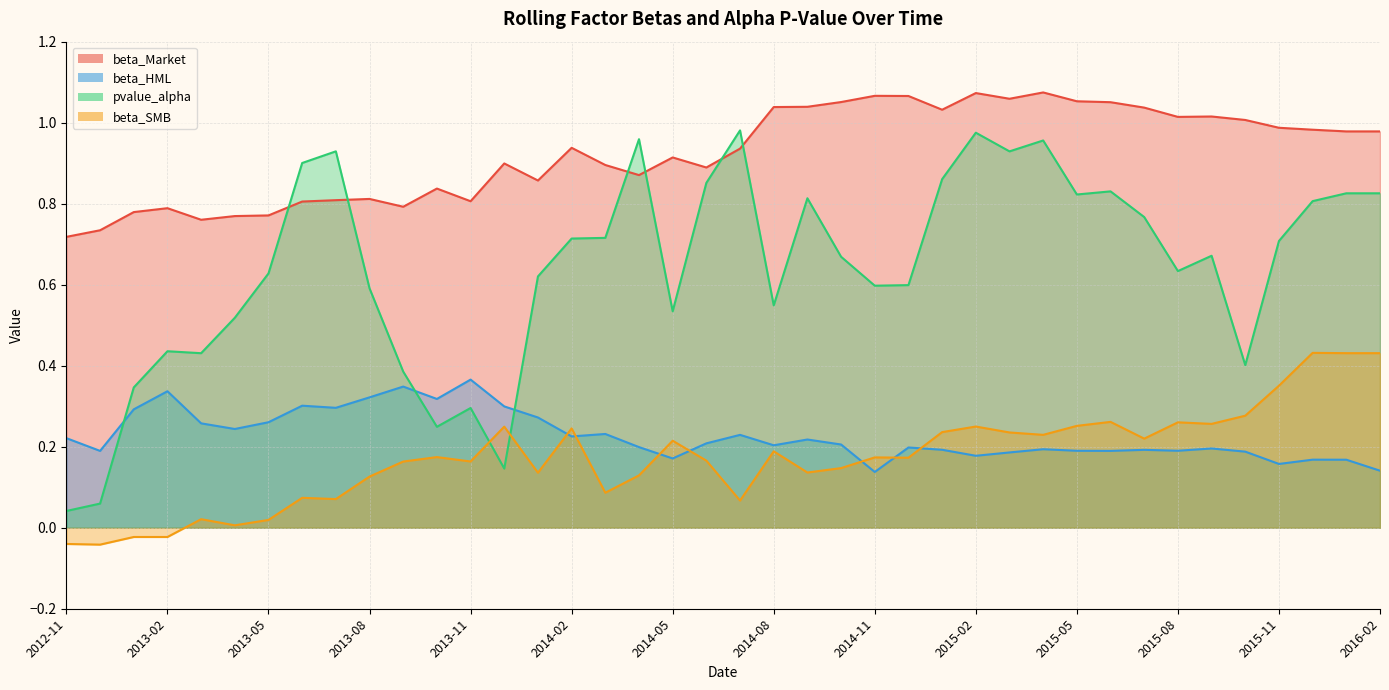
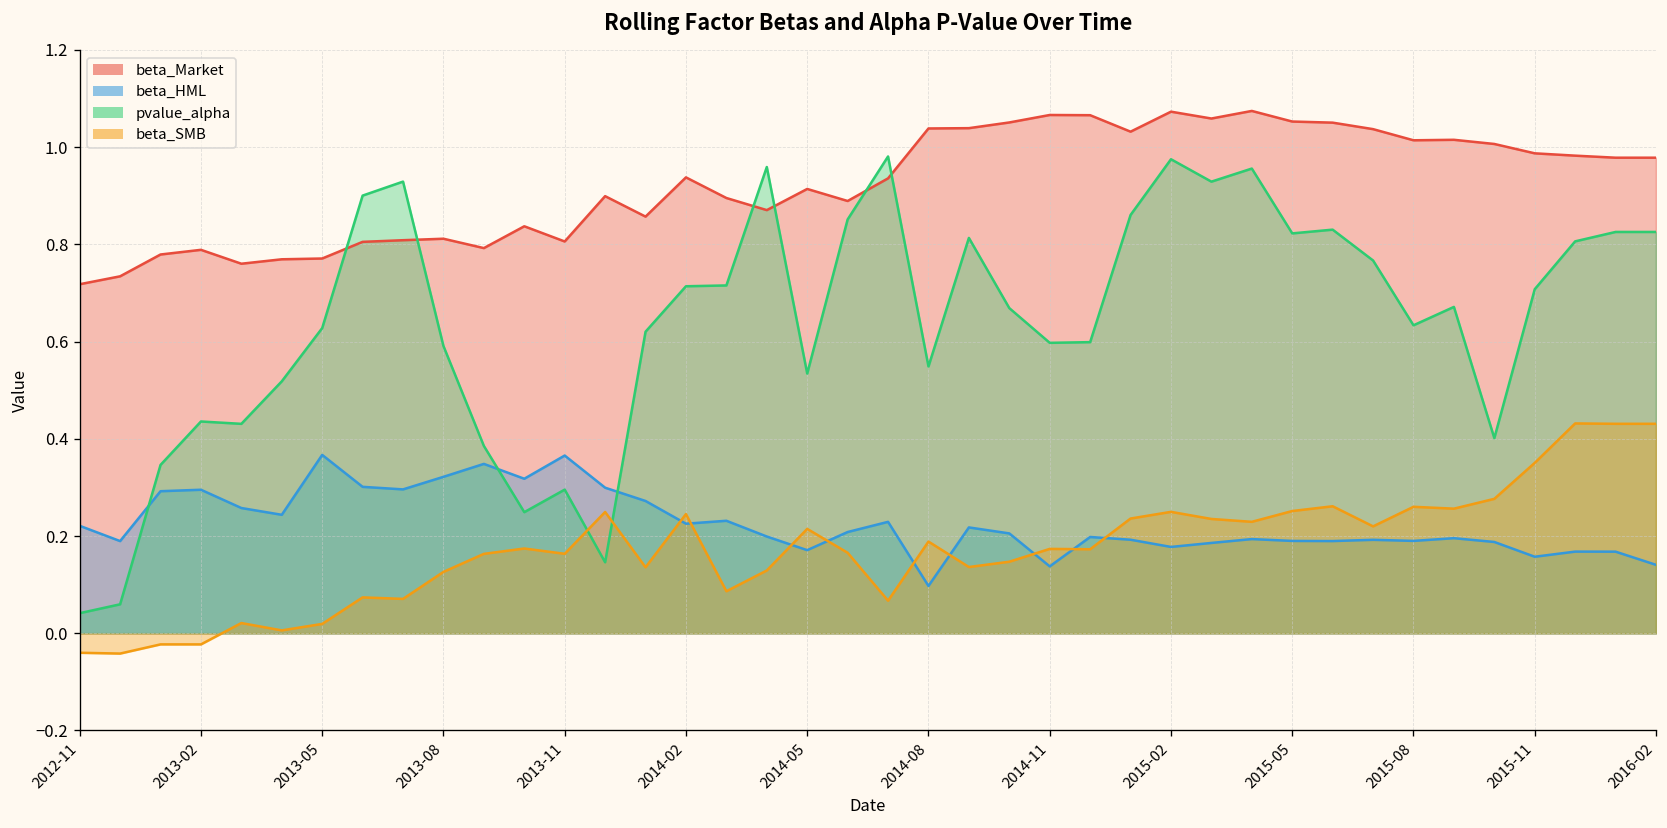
  {
    "beta_HML": {
      "2012-11": 0.22,
-     "2013-02": 0.34,
-     "2013-05": 0.26,
+     "2013-02": 0.30,
+     "2013-05": 0.37,
      "2013-08": 0.32,
      "2013-11": 0.37,
      "2014-02": 0.23,
      "2014-05": 0.17,
-     "2014-08": 0.20,
+     "2014-08": 0.10,
      "2014-11": 0.14,
      "2015-02": 0.18,
      "2015-05": 0.19,
      "2015-08": 0.19,
      "2015-11": 0.16,
      "2016-02": 0.14
    },
    "pvalue_alpha": {
      "2012-11": 0.04,
      "2013-02": 0.44,
      "2013-05": 0.63,
      "2013-08": 0.59,
      "2013-11": 0.30,
      "2014-02": 0.71,
      "2014-05": 0.53,
      "2014-08": 0.55,
      "2014-11": 0.60,
      "2015-02": 0.98,
      "2015-05": 0.82,
      "2015-08": 0.63,
      "2015-11": 0.71,
      "2016-02": 0.83
    }
  }
